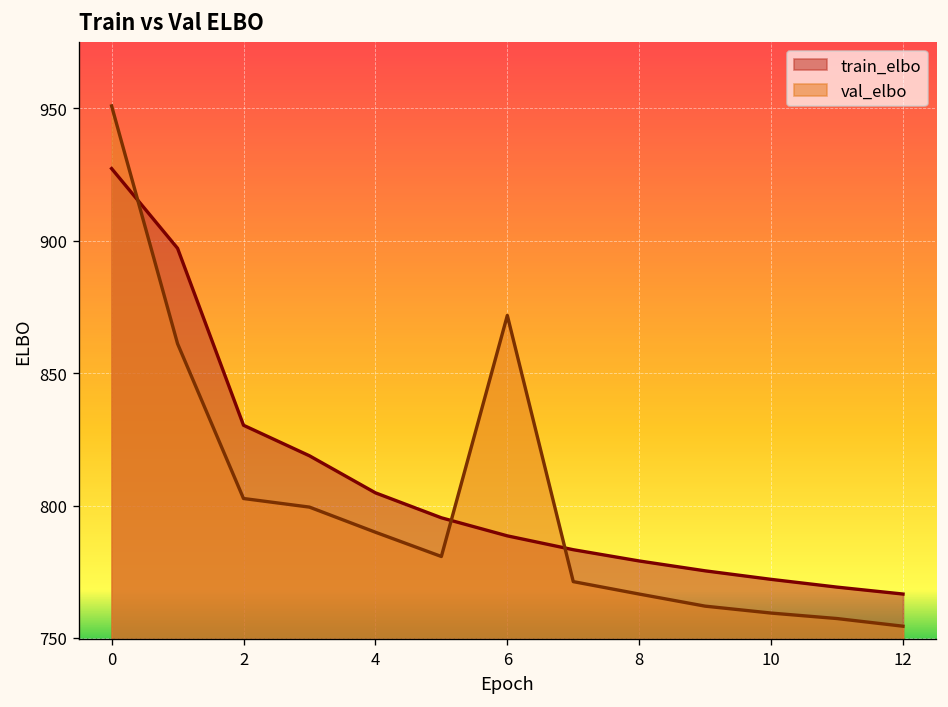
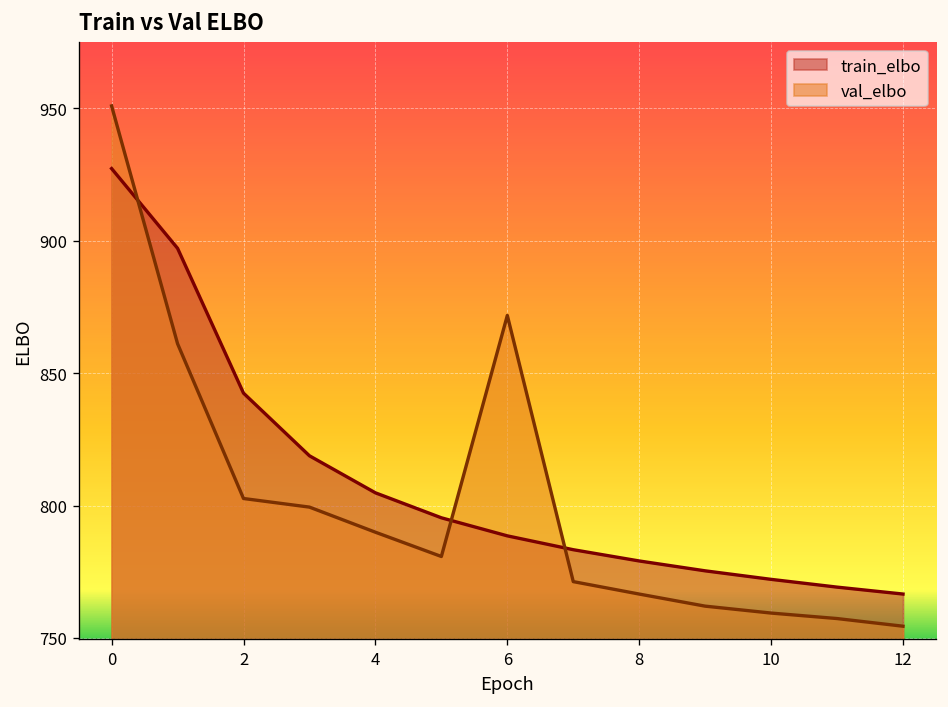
  {
    "train_elbo": {
      "0": 927,
-     "2": 830,
+     "2": 842,
      "4": 805,
      "6": 789,
      "8": 779,
      "10": 772,
      "12": 767
    },
    "val_elbo": {
      "0": 951,
      "2": 803,
      "4": 790,
      "6": 872,
      "8": 767,
      "10": 759,
      "12": 754
    }
  }
